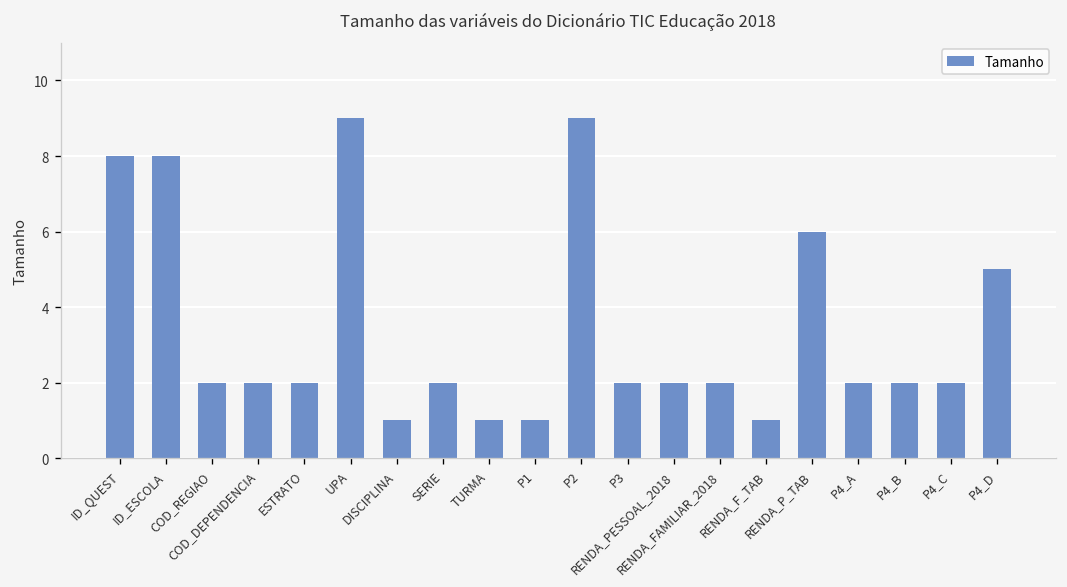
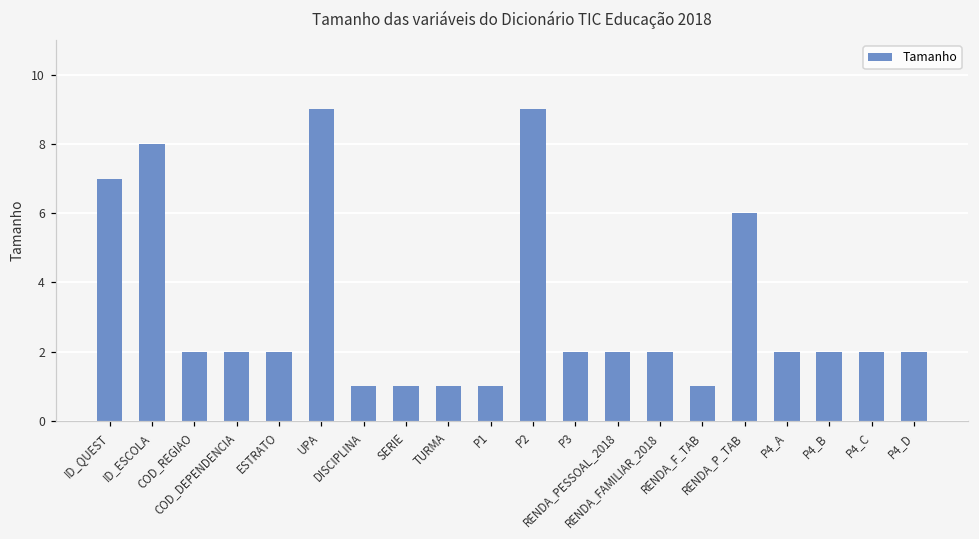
  {
-   "ID_QUEST": 8,
+   "ID_QUEST": 7,
    "ID_ESCOLA": 8,
    "COD_REGIAO": 2,
    "COD_DEPENDENCIA": 2,
    "ESTRATO": 2,
    "UPA": 9,
    "DISCIPLINA": 1,
-   "SERIE": 2,
+   "SERIE": 1,
    "TURMA": 1,
    "P1": 1,
    "P2": 9,
    "P3": 2,
    "RENDA_PESSOAL_2018": 2,
    "RENDA_FAMILIAR_2018": 2,
    "RENDA_F_TAB": 1,
    "RENDA_P_TAB": 6,
    "P4_A": 2,
    "P4_B": 2,
    "P4_C": 2,
-   "P4_D": 5
+   "P4_D": 2
  }
